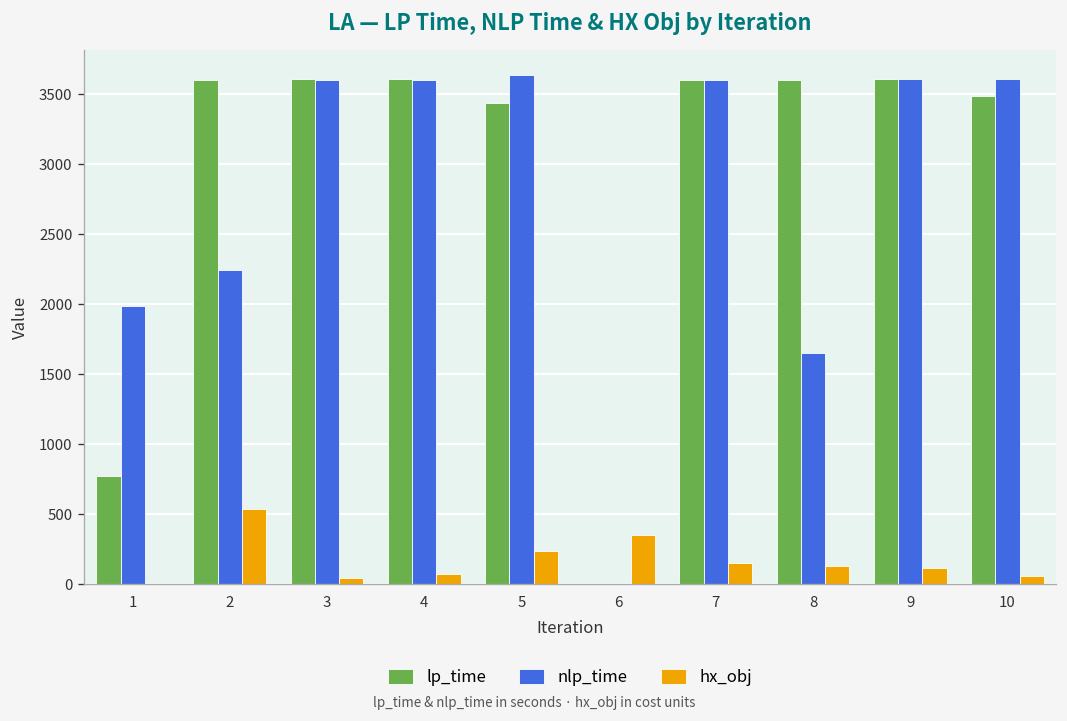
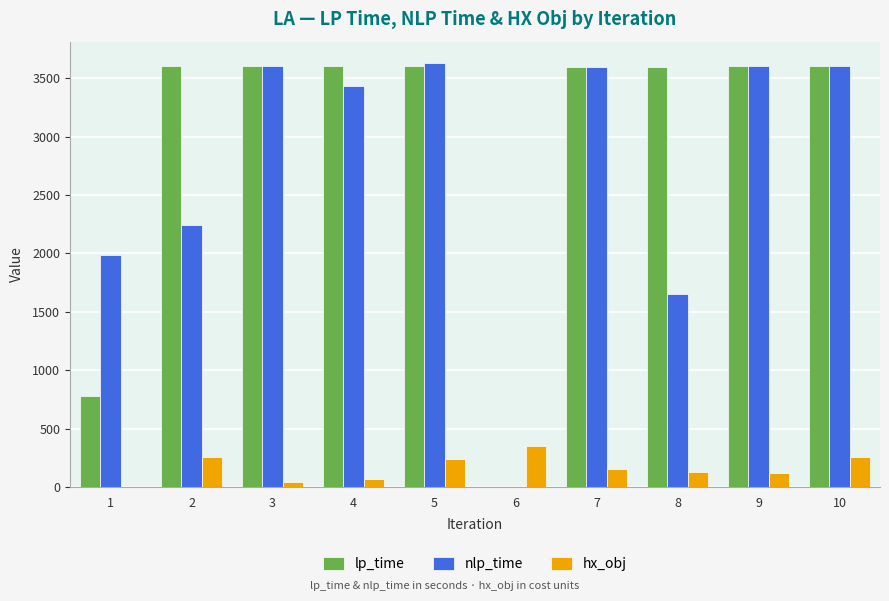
  {
    "lp_time": {
      "1": 780,
      "2": 3600,
      "3": 3600,
      "4": 3600,
-     "5": 3440,
+     "5": 3600,
      "6": 0,
      "7": 3600,
      "8": 3600,
      "9": 3610,
-     "10": 3480
+     "10": 3610
    },
    "nlp_time": {
      "1": 1980,
      "2": 2240,
      "3": 3600,
-     "4": 3600,
+     "4": 3430,
      "5": 3630,
      "6": 0,
      "7": 3600,
      "8": 1650,
      "9": 3600,
      "10": 3600
    },
    "hx_obj": {
      "1": 0,
-     "2": 530,
+     "2": 260,
      "3": 40,
      "4": 70,
      "5": 240,
      "6": 350,
      "7": 150,
      "8": 130,
      "9": 120,
-     "10": 60
+     "10": 260
    }
  }
